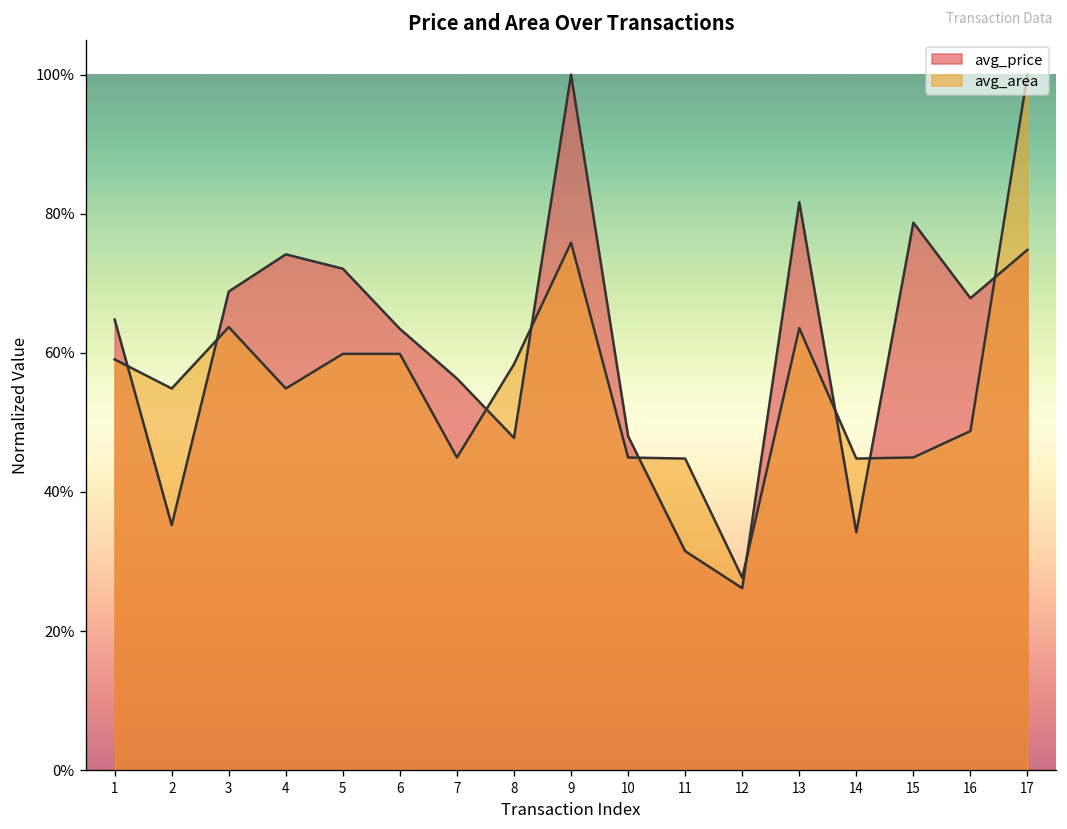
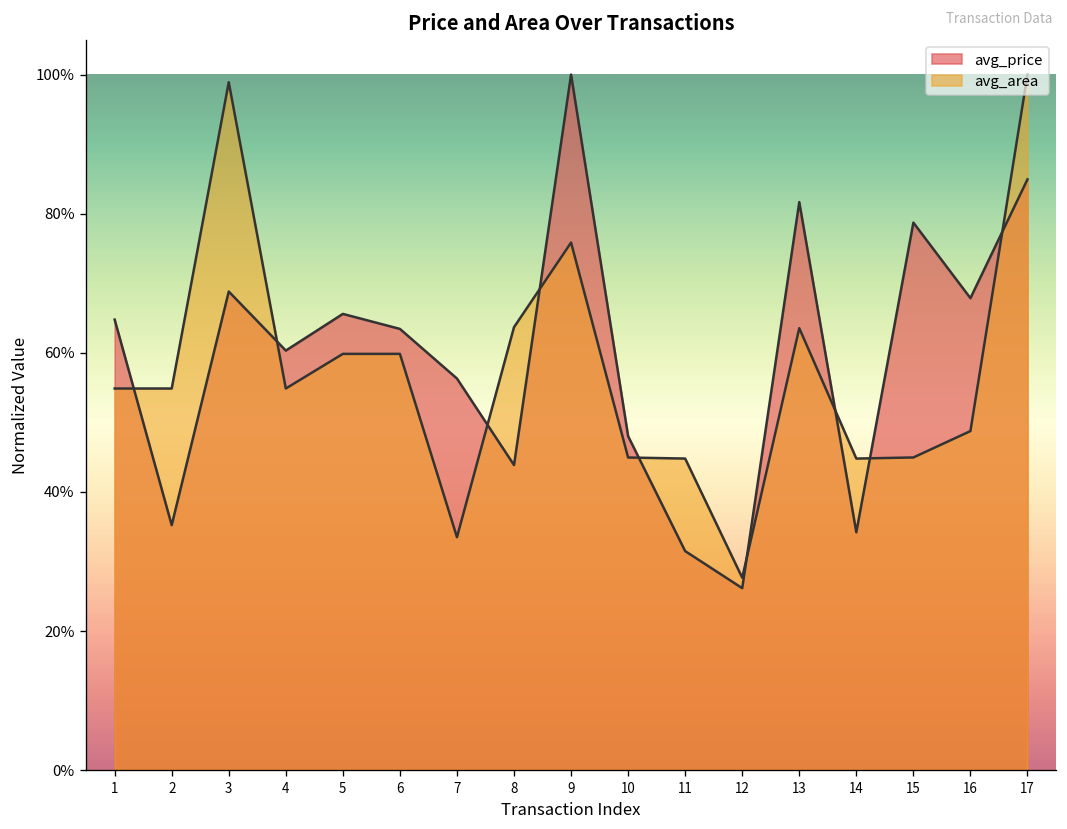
  {
    "avg_price": {
      "1": "65%",
      "2": "35%",
      "3": "69%",
-     "4": "74%",
-     "5": "72%",
+     "4": "60%",
+     "5": "66%",
      "6": "63%",
      "7": "56%",
-     "8": "48%",
+     "8": "44%",
      "9": "100%",
      "10": "48%",
      "11": "31%",
      "12": "26%",
      "13": "82%",
      "14": "34%",
      "15": "79%",
      "16": "68%",
-     "17": "75%"
+     "17": "85%"
    },
    "avg_area": {
-     "1": "59%",
+     "1": "55%",
      "2": "55%",
-     "3": "64%",
+     "3": "99%",
      "4": "55%",
      "5": "60%",
      "6": "60%",
-     "7": "45%",
-     "8": "58%",
+     "7": "33%",
+     "8": "64%",
      "9": "76%",
      "10": "45%",
      "11": "45%",
      "12": "28%",
      "13": "64%",
      "14": "45%",
      "15": "45%",
      "16": "49%"
    }
  }
